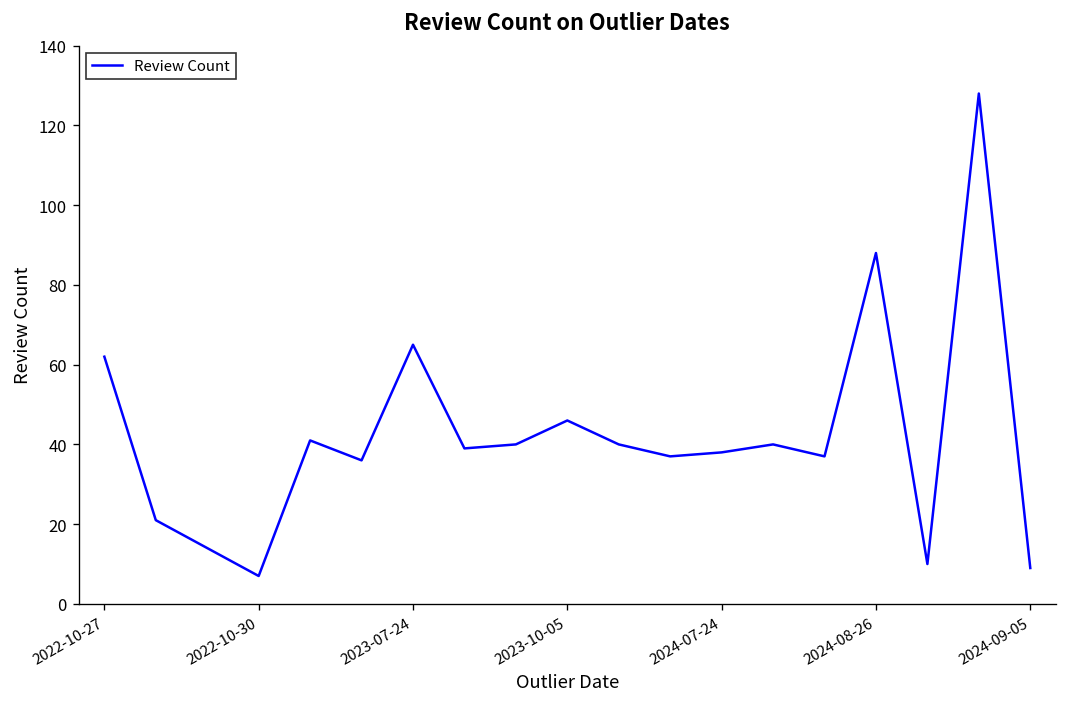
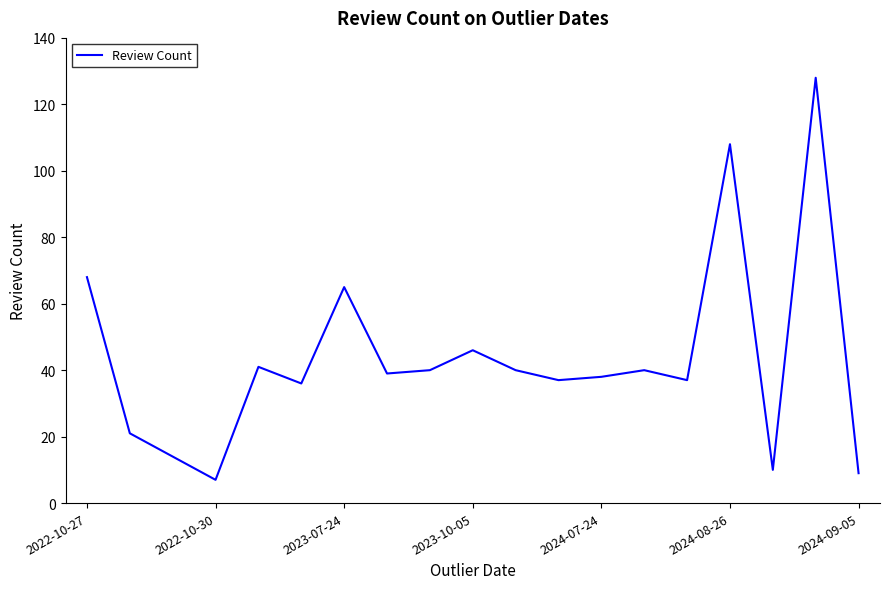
  {
-   "2022-10-27": 62,
+   "2022-10-27": 68,
    "2022-10-30": 7,
    "2023-07-24": 65,
    "2023-10-05": 46,
    "2024-07-24": 38,
-   "2024-08-26": 88,
+   "2024-08-26": 108,
    "2024-09-05": 9
  }
